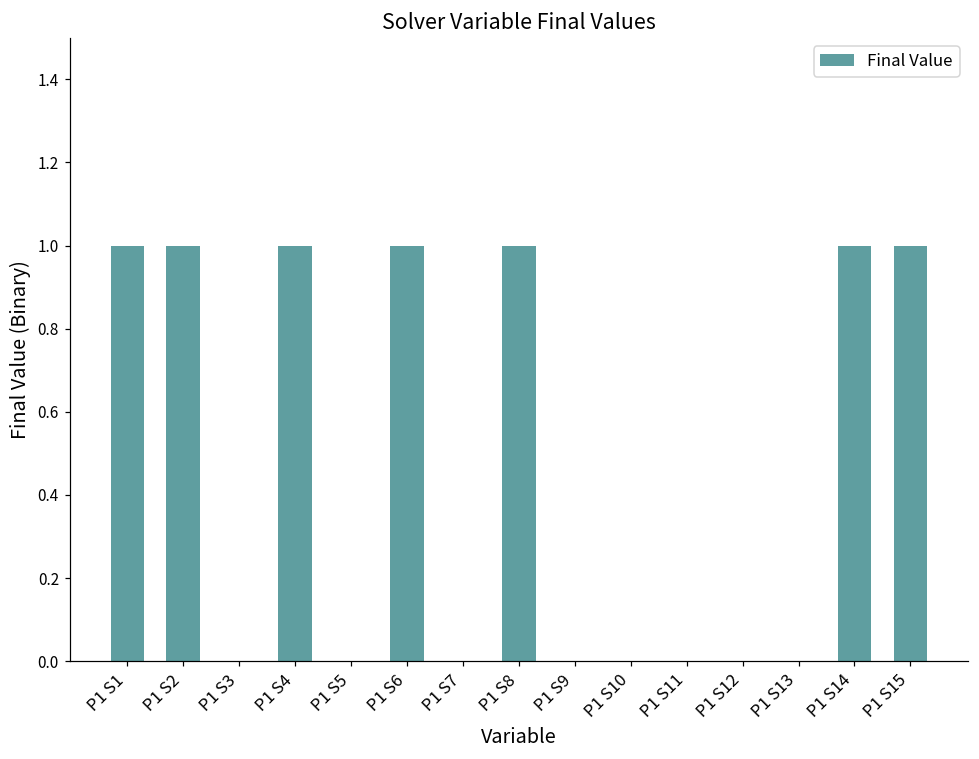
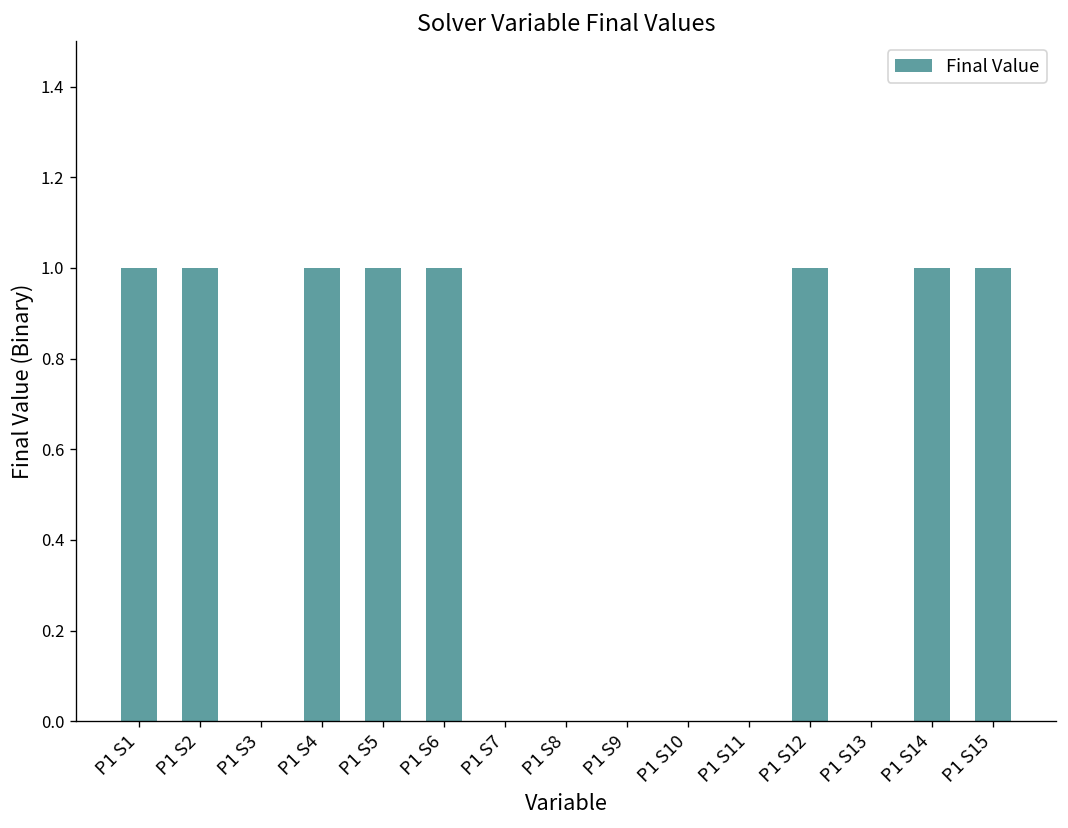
  {
    "P1 S1": 1,
    "P1 S2": 1,
    "P1 S3": 0,
    "P1 S4": 1,
-   "P1 S5": 0,
+   "P1 S5": 1,
    "P1 S6": 1,
    "P1 S7": 0,
-   "P1 S8": 1,
+   "P1 S8": 0,
    "P1 S9": 0,
    "P1 S10": 0,
    "P1 S11": 0,
-   "P1 S12": 0,
+   "P1 S12": 1,
    "P1 S13": 0,
    "P1 S14": 1,
    "P1 S15": 1
  }
